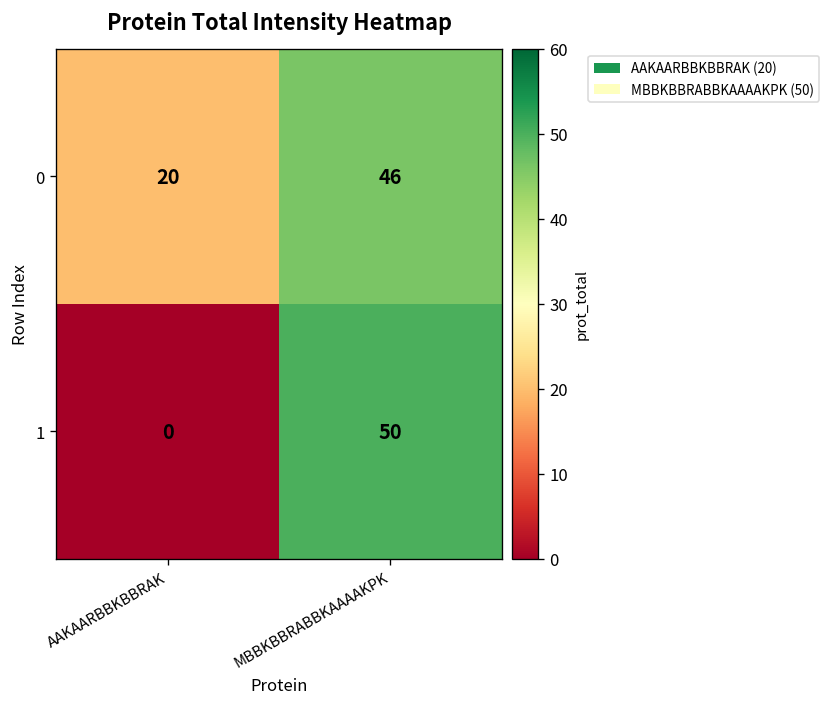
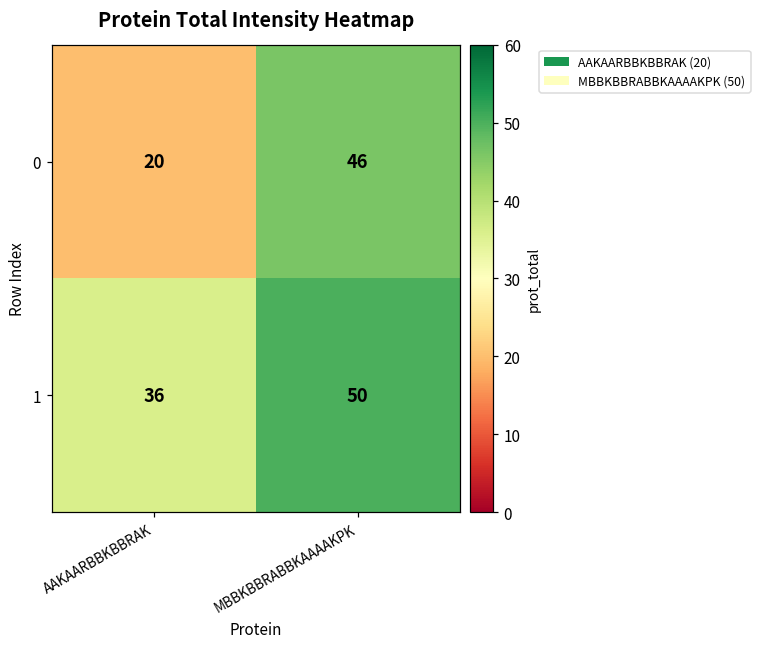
  {
    "0": {
      "AAKAARBBKBBRAK": 20,
      "MBBKBBRABBKAAAAKPK": 46
    },
    "1": {
-     "AAKAARBBKBBRAK": 0,
+     "AAKAARBBKBBRAK": 36,
      "MBBKBBRABBKAAAAKPK": 50
    }
  }
